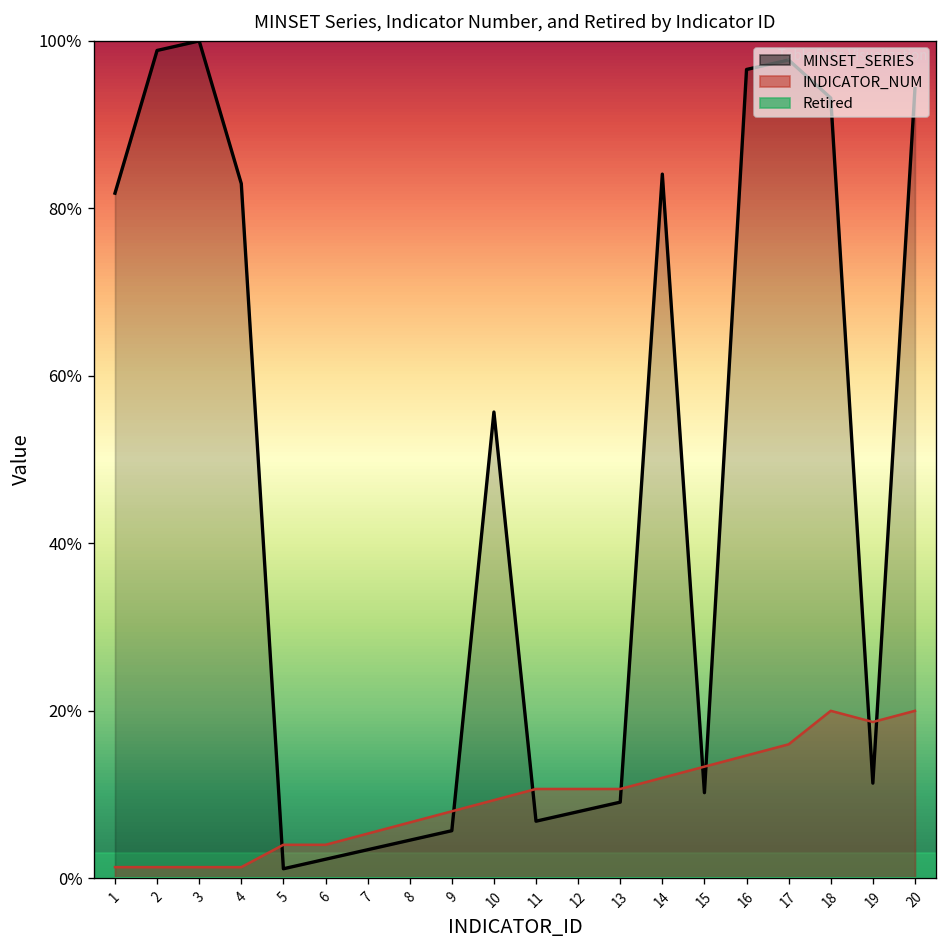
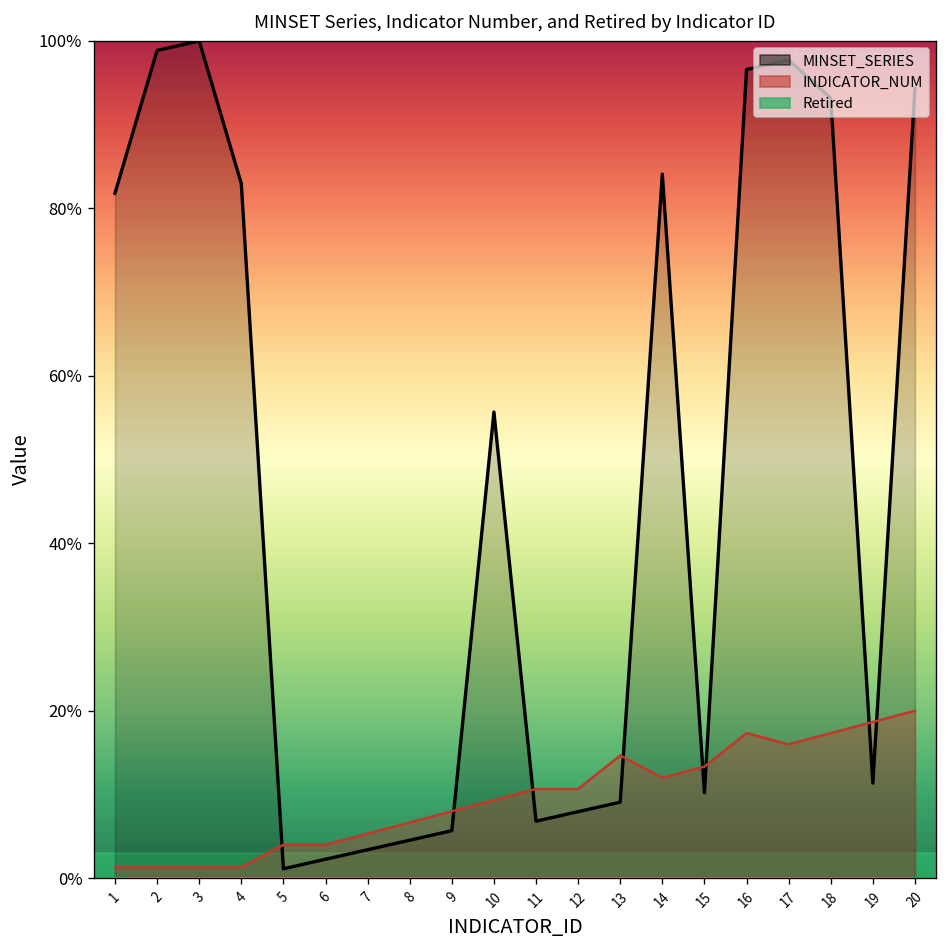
  {
    "MINSET_SERIES": {
      "1": "82%",
      "2": "99%",
      "3": "100%",
      "4": "83%",
      "7": "3%",
      "8": "5%",
      "9": "6%",
      "10": "56%",
      "11": "7%",
      "12": "8%",
      "13": "9%",
      "14": "84%",
      "15": "10%",
      "16": "97%",
      "19": "11%"
    },
    "INDICATOR_NUM": {
      "5": "4%",
      "6": "4%",
      "7": "5%",
      "8": "7%",
      "9": "8%",
      "10": "9%",
      "11": "11%",
      "12": "11%",
-     "13": "11%",
+     "13": "15%",
      "14": "12%",
      "15": "13%",
-     "16": "15%",
+     "16": "17%",
      "17": "16%",
-     "18": "20%",
+     "18": "17%",
      "19": "19%",
      "20": "20%"
    }
  }
